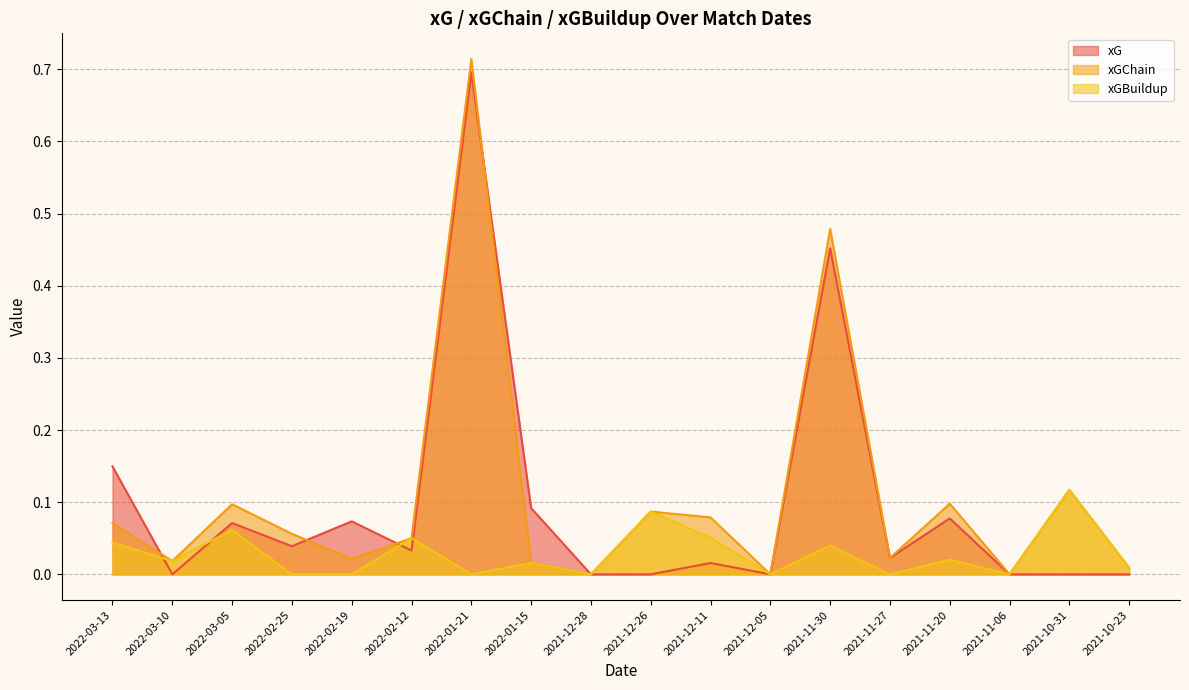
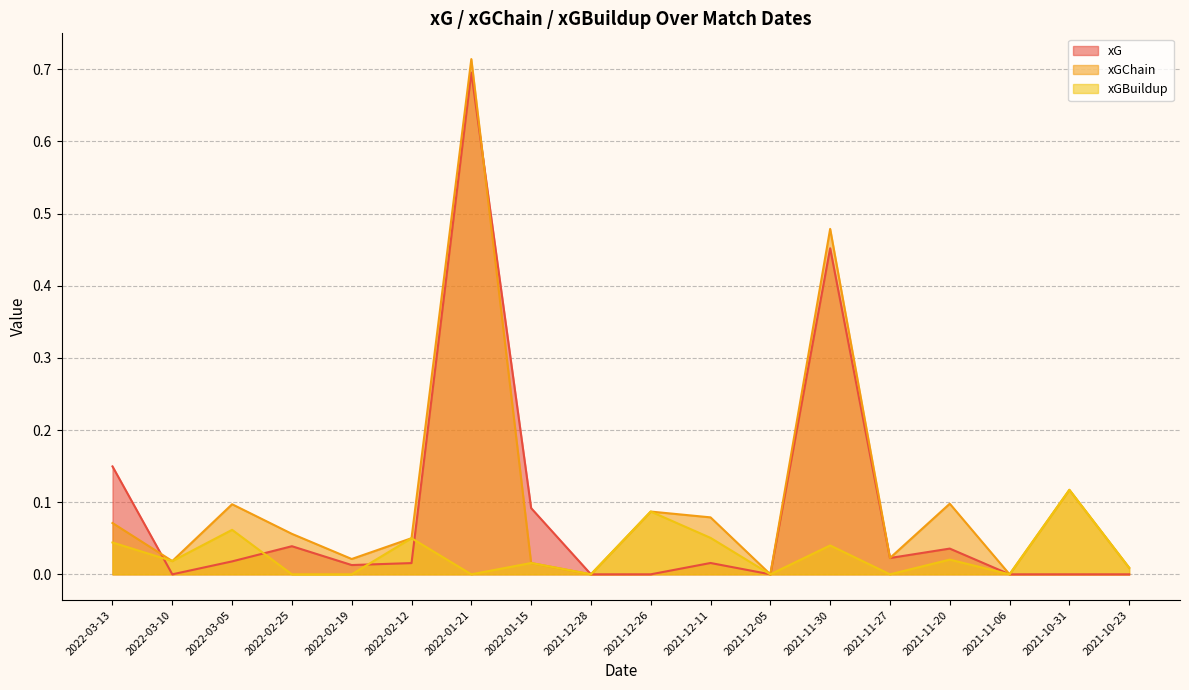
  {
    "xG": {
      "2022-03-13": 0.15,
      "2022-03-10": 0.00,
-     "2022-03-05": 0.07,
+     "2022-03-05": 0.02,
      "2022-02-25": 0.04,
-     "2022-02-19": 0.07,
-     "2022-02-12": 0.03,
+     "2022-02-19": 0.01,
+     "2022-02-12": 0.02,
      "2022-01-21": 0.70,
      "2022-01-15": 0.09,
      "2021-12-26": 0.00,
      "2021-12-11": 0.02,
      "2021-11-30": 0.45,
-     "2021-11-20": 0.08,
+     "2021-11-20": 0.04,
      "2021-10-31": 0.00,
      "2021-10-23": 0.00
    }
  }
